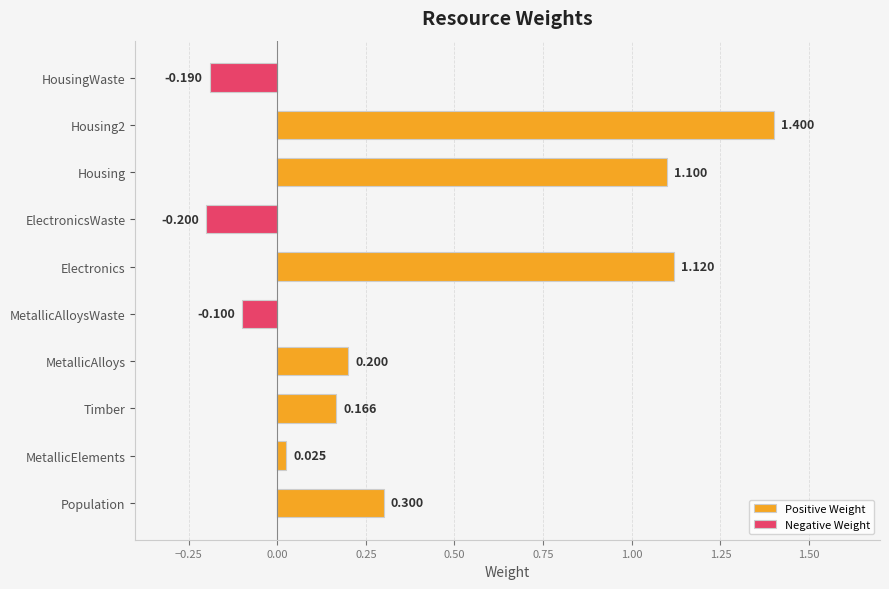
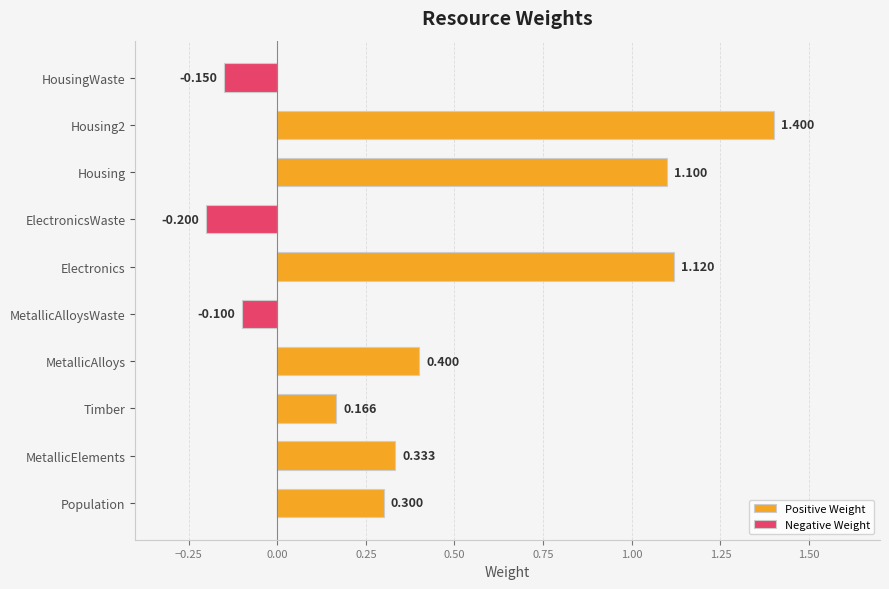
  {
    "Positive Weight": {
      "Housing2": 1.400,
      "Housing": 1.100,
      "Electronics": 1.120,
-     "MetallicAlloys": 0.200,
+     "MetallicAlloys": 0.400,
      "Timber": 0.166,
-     "MetallicElements": 0.025,
+     "MetallicElements": 0.333,
      "Population": 0.300
    },
    "Negative Weight": {
-     "HousingWaste": -0.190,
+     "HousingWaste": -0.150,
      "ElectronicsWaste": -0.200,
      "MetallicAlloysWaste": -0.100
    }
  }
